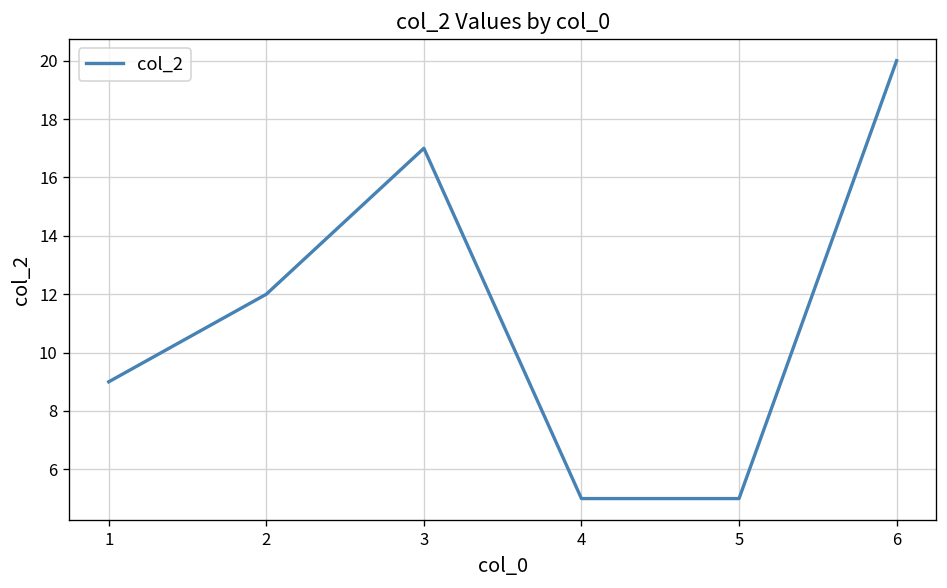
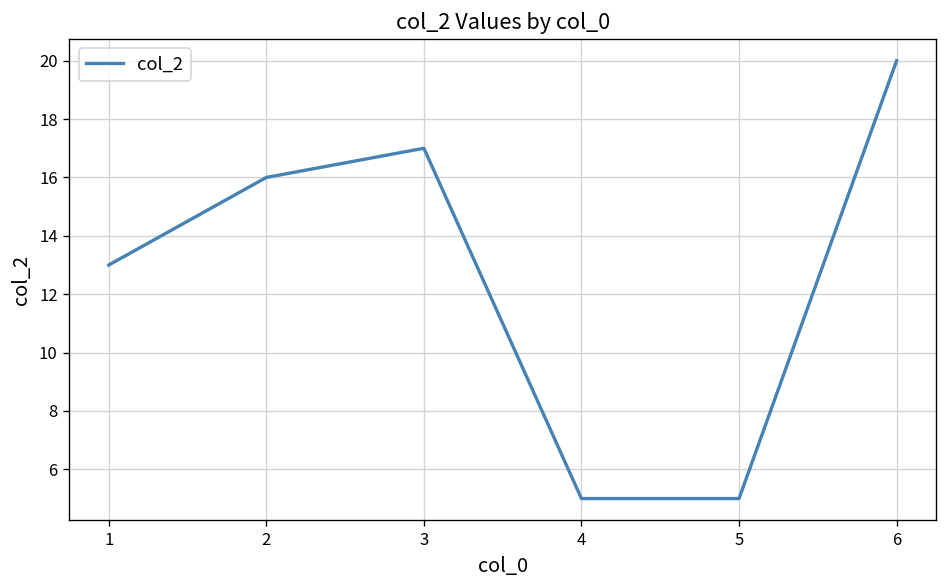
  {
-   "1": 9,
-   "2": 12,
+   "1": 13,
+   "2": 16,
    "3": 17,
    "4": 5,
    "5": 5,
    "6": 20
  }
